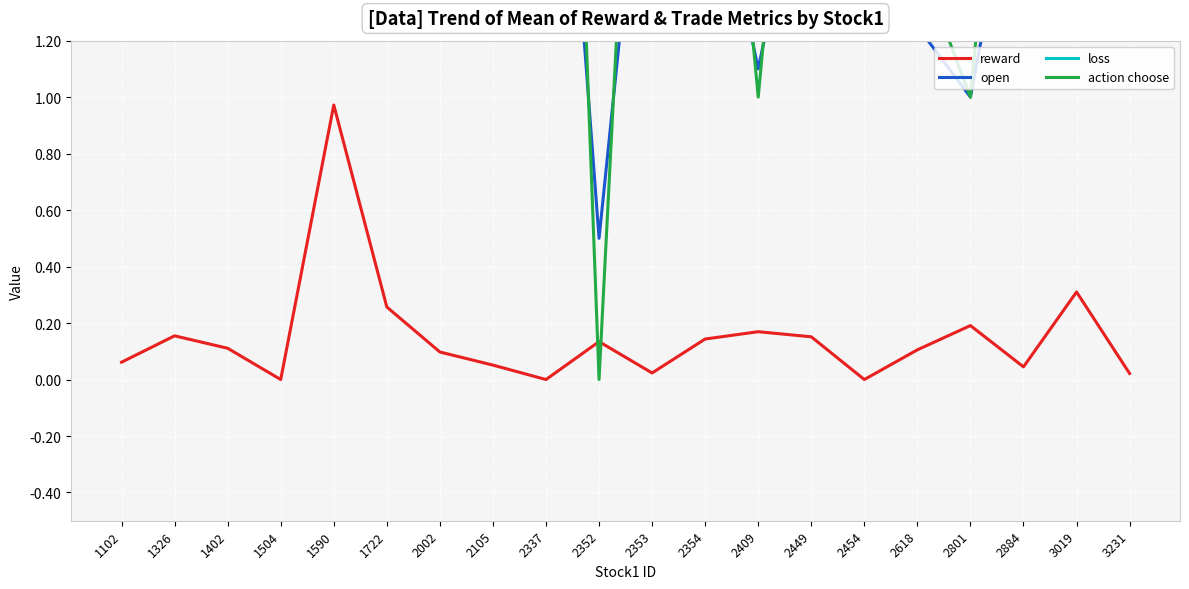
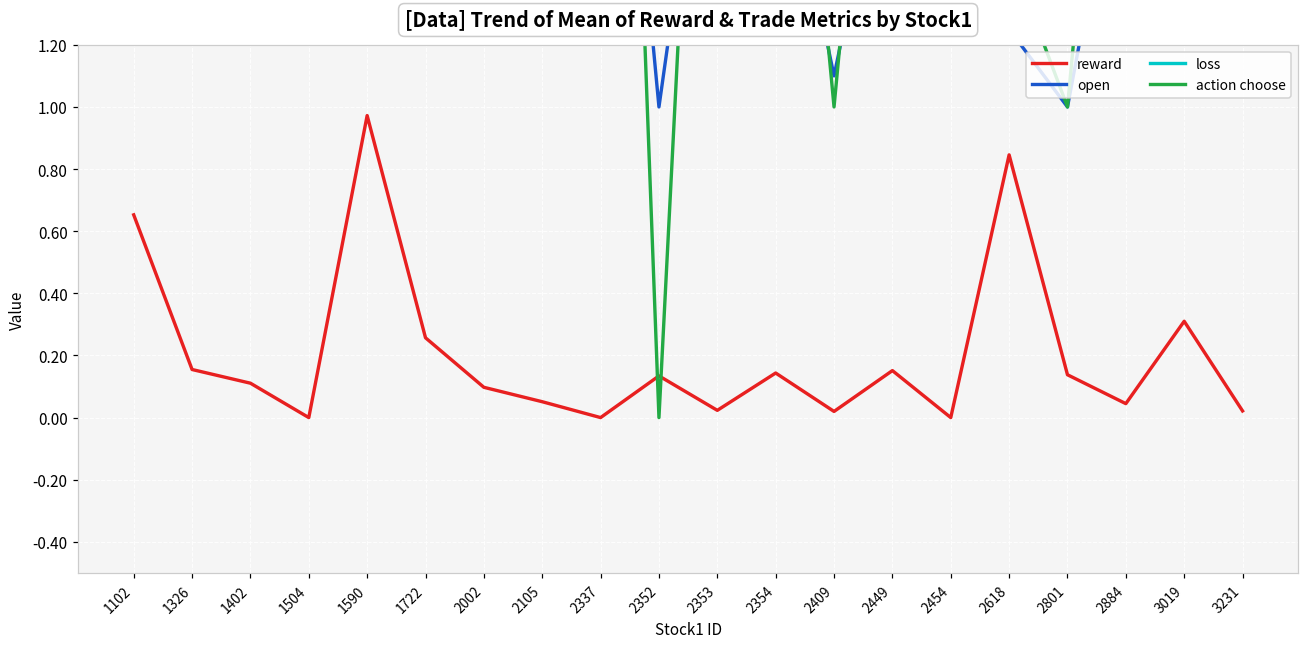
  {
    "reward": {
-     "1102": 0.06,
+     "1102": 0.65,
      "1326": 0.15,
      "1402": 0.11,
      "1504": 0.00,
      "1590": 0.97,
      "1722": 0.26,
      "2002": 0.10,
      "2105": 0.05,
      "2337": 0.00,
      "2352": 0.13,
      "2353": 0.02,
      "2354": 0.14,
-     "2409": 0.17,
+     "2409": 0.02,
      "2449": 0.15,
      "2454": 0.00,
-     "2618": 0.11,
-     "2801": 0.19,
+     "2618": 0.85,
+     "2801": 0.14,
      "2884": 0.04,
      "3019": 0.31,
      "3231": 0.02
    },
    "open": {
-     "2352": 0.5,
+     "2352": 1.0,
      "2409": 1.1
    },
    "action choose": {
      "2352": 0.00,
      "2409": 1.00
    }
  }
